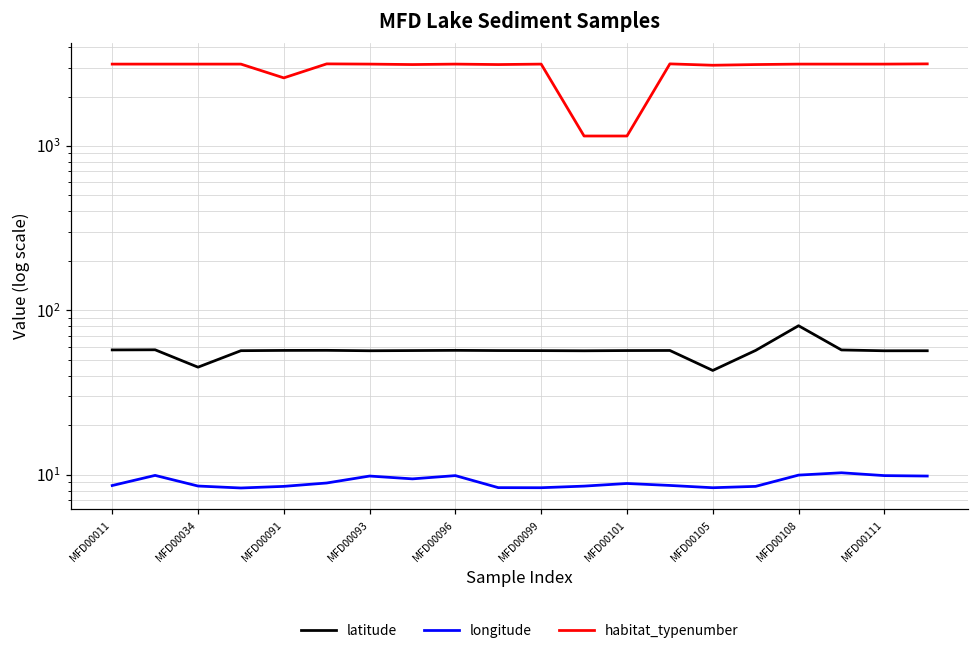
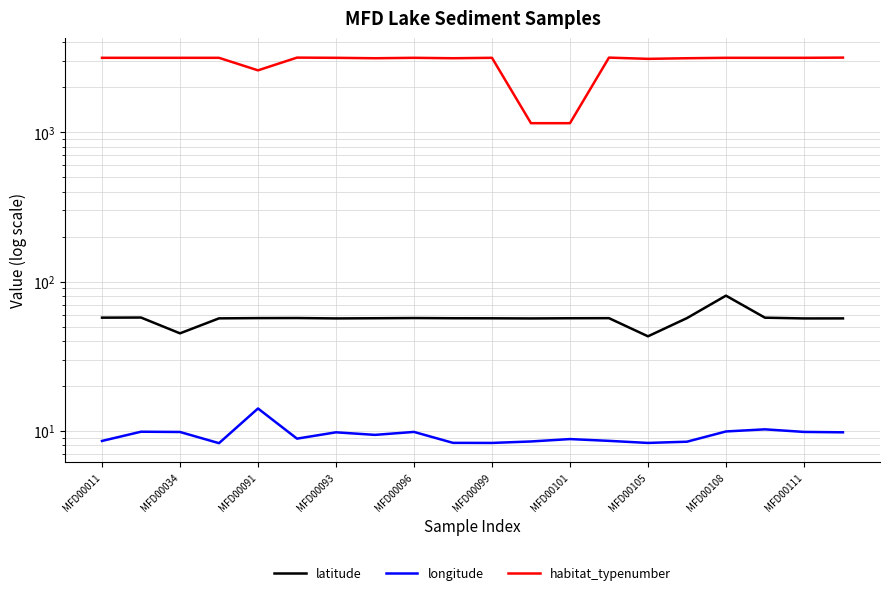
  {
    "latitude": {
      "MFD00011": 57,
      "MFD00034": 45,
      "MFD00091": 57,
      "MFD00093": 57,
      "MFD00096": 57,
      "MFD00099": 57,
      "MFD00101": 57,
      "MFD00105": 43,
      "MFD00108": 80,
      "MFD00111": 57
    },
    "longitude": {
      "MFD00011": 9,
-     "MFD00034": 9,
-     "MFD00091": 8,
+     "MFD00034": 10,
+     "MFD00091": 14,
      "MFD00093": 10,
      "MFD00096": 10,
      "MFD00099": 8,
      "MFD00101": 9,
      "MFD00105": 8,
      "MFD00108": 10,
      "MFD00111": 10
    },
    "habitat_typenumber": {
      "MFD00011": 3200,
      "MFD00034": 3200,
      "MFD00091": 2600,
      "MFD00093": 3200,
      "MFD00096": 3200,
      "MFD00099": 3200,
      "MFD00101": 1200,
      "MFD00105": 3100,
      "MFD00108": 3200,
      "MFD00111": 3200
    }
  }
